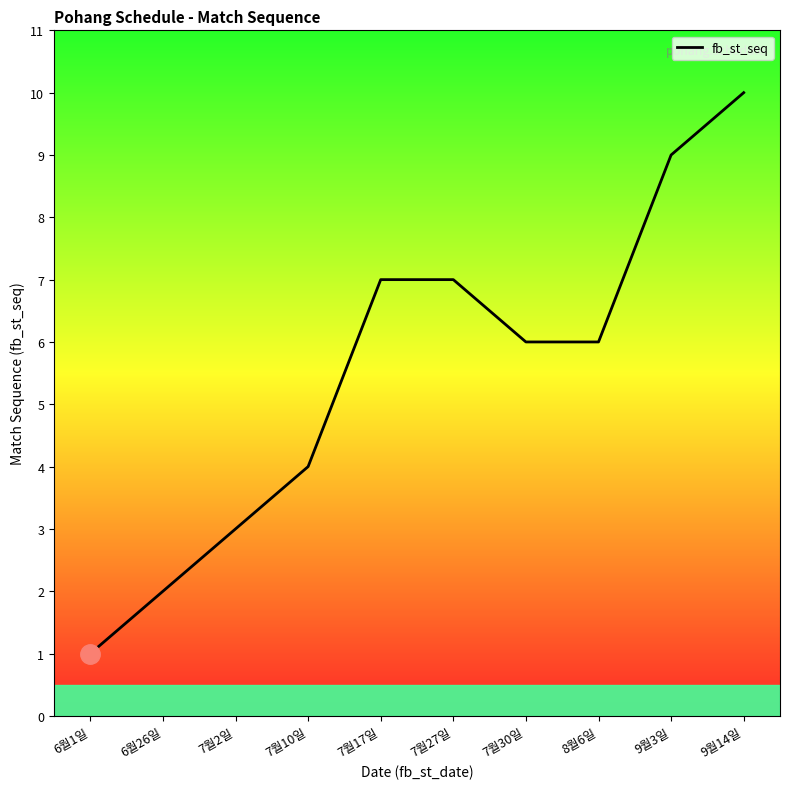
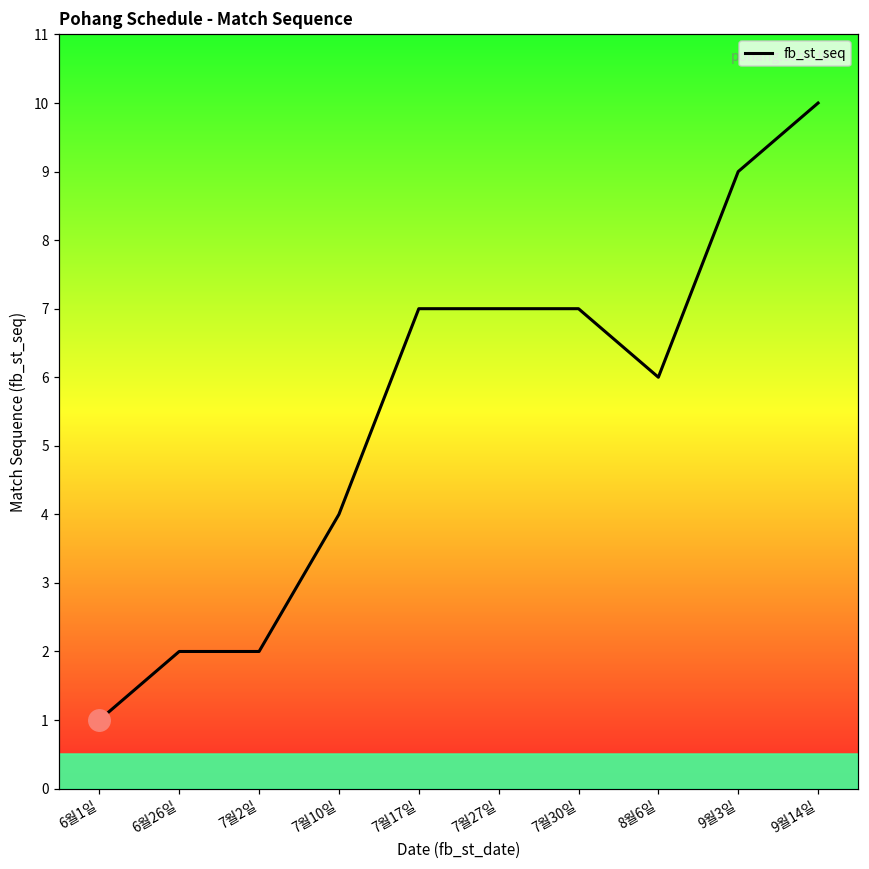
  {
    "fb_st_seq": {
      "6월26일": 2,
-     "7월2일": 3,
+     "7월2일": 2,
      "7월10일": 4,
      "7월17일": 7,
      "7월27일": 7,
-     "7월30일": 6,
+     "7월30일": 7,
      "8월6일": 6,
      "9월3일": 9,
      "9월14일": 10
    }
  }
